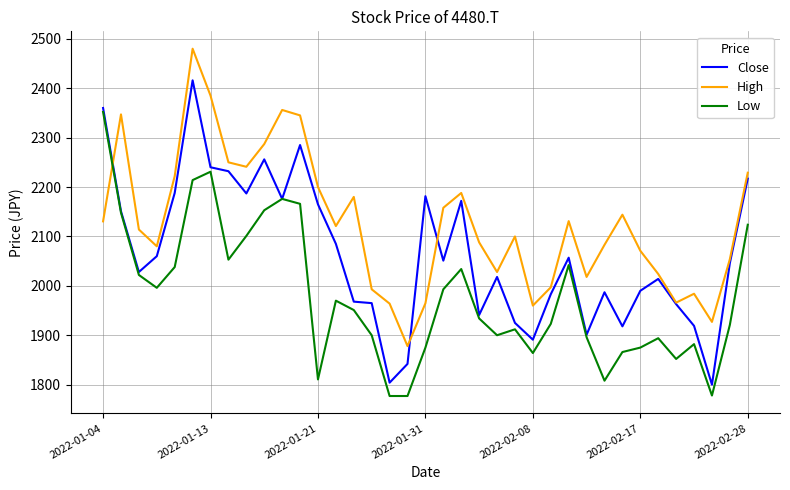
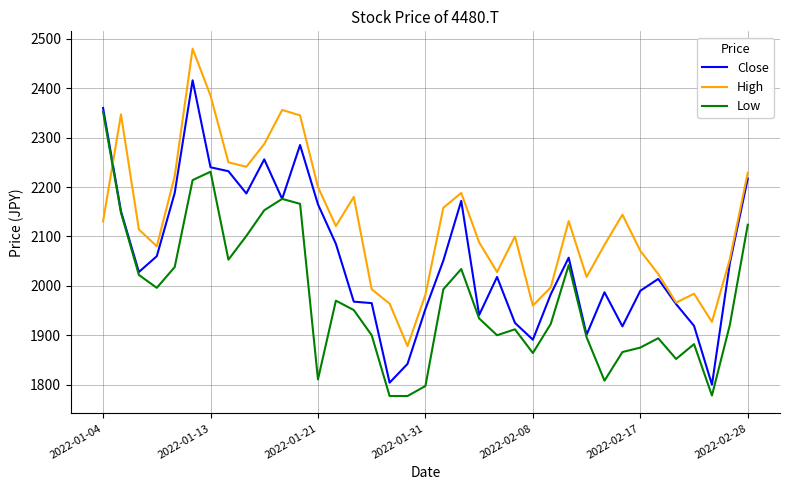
  {
    "Close": {
      "2022-01-04": 2360,
      "2022-01-13": 2240,
      "2022-01-21": 2170,
-     "2022-01-31": 2180,
+     "2022-01-31": 1950,
      "2022-02-08": 1890,
      "2022-02-17": 1990,
      "2022-02-28": 2220
    },
    "High": {
      "2022-01-04": 2130,
      "2022-01-13": 2390,
      "2022-01-21": 2200,
-     "2022-01-31": 1960,
+     "2022-01-31": 1980,
      "2022-02-08": 1960,
      "2022-02-17": 2070,
      "2022-02-28": 2230
    },
    "Low": {
      "2022-01-04": 2350,
      "2022-01-13": 2230,
      "2022-01-21": 1810,
-     "2022-01-31": 1880,
+     "2022-01-31": 1800,
      "2022-02-08": 1860,
      "2022-02-17": 1880,
      "2022-02-28": 2120
    }
  }
